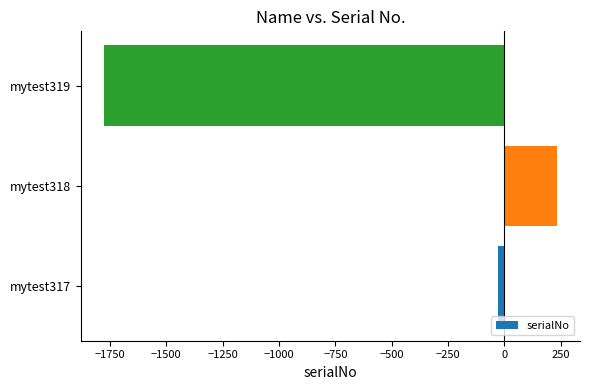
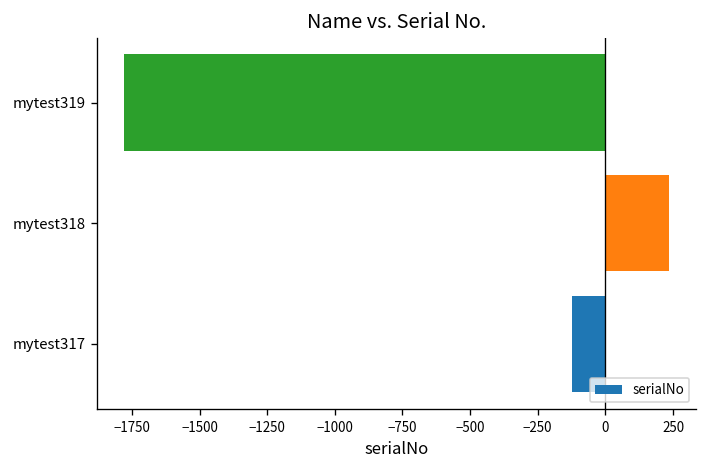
  {
    "mytest319": -1780,
    "mytest318": 230,
-   "mytest317": -30
+   "mytest317": -120
  }
